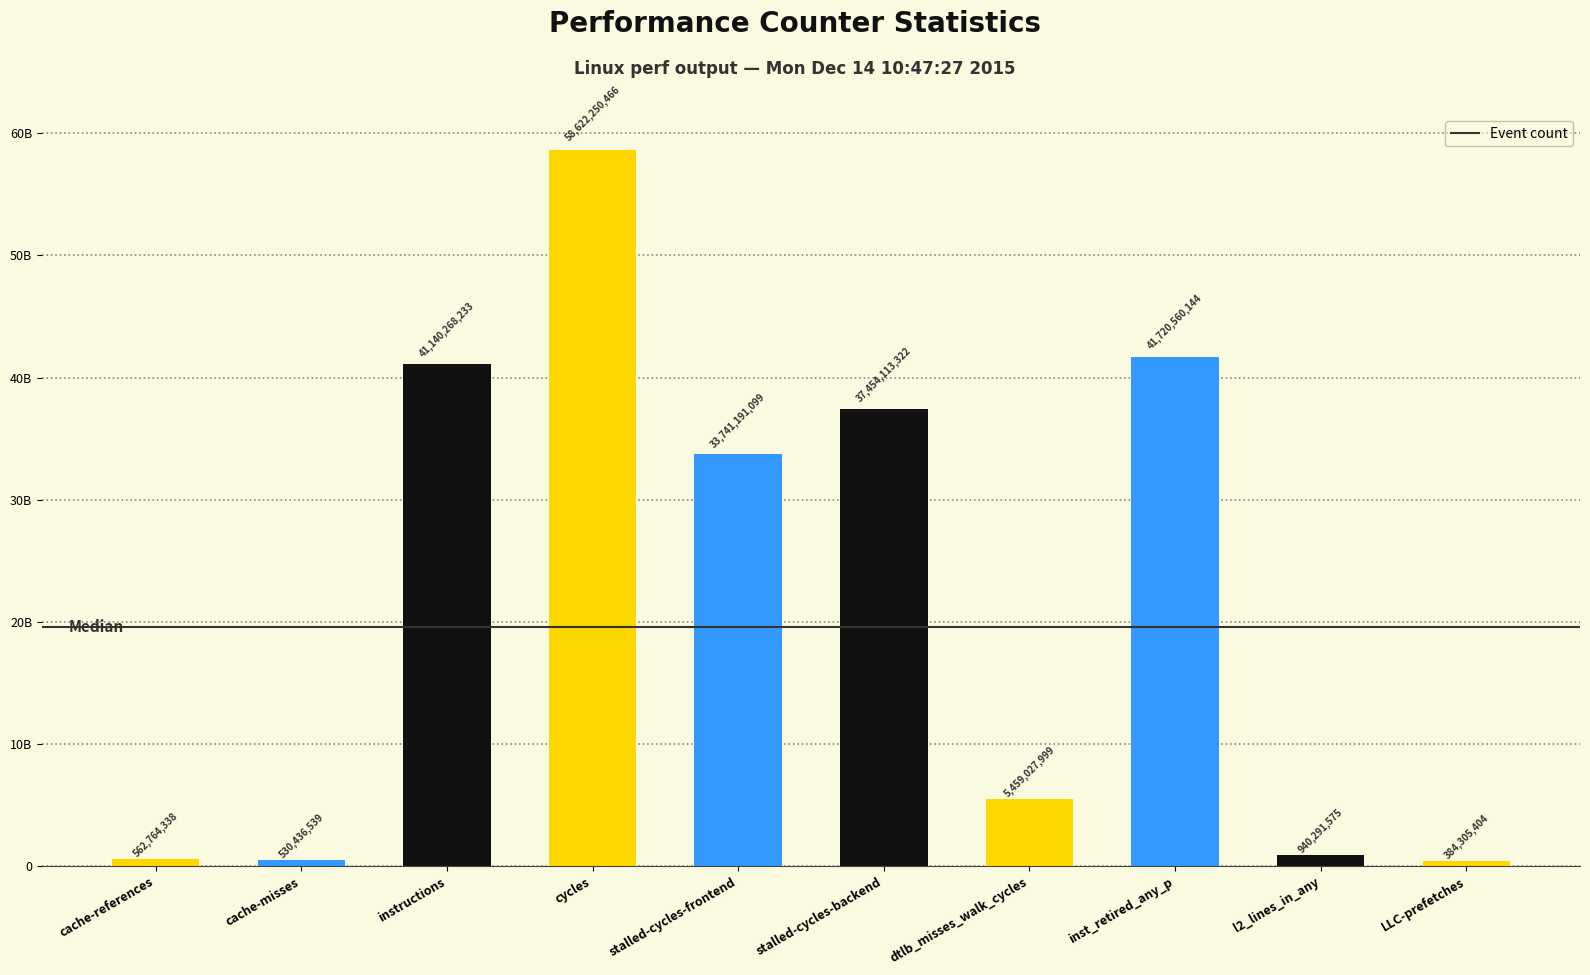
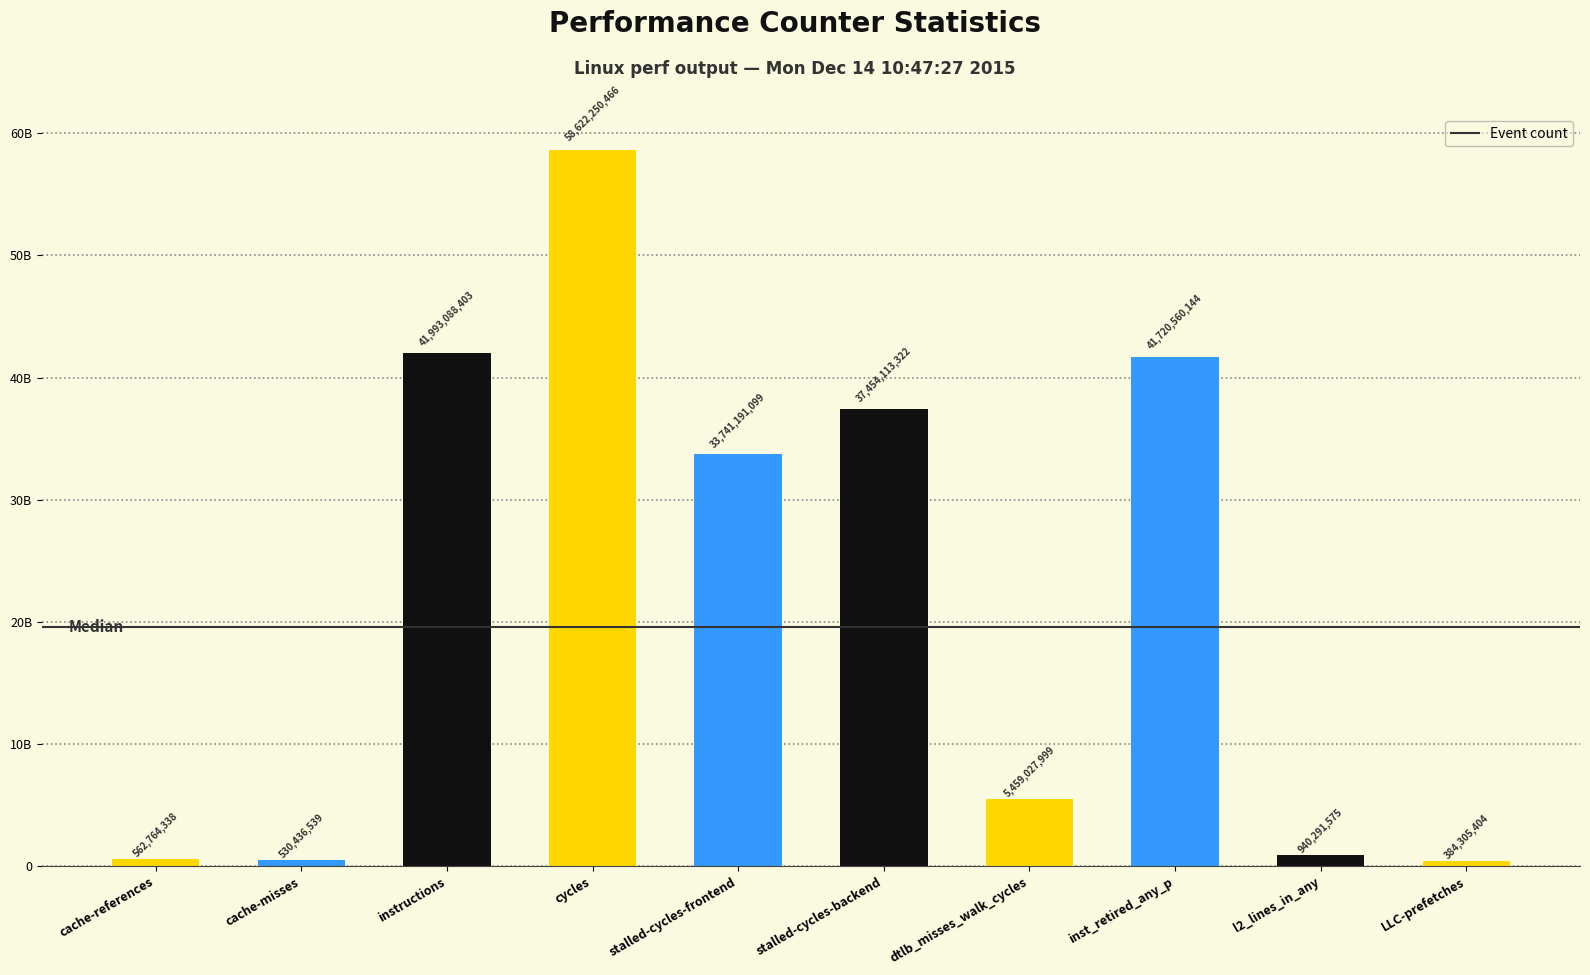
  {
    "cache-references": "562,764,338",
    "cache-misses": "530,436,539",
-   "instructions": "41,140,268,233",
+   "instructions": "41,993,088,403",
    "cycles": "58,622,250,466",
    "stalled-cycles-frontend": "33,741,191,099",
    "stalled-cycles-backend": "37,454,113,322",
    "dtlb_misses_walk_cycles": "5,459,027,999",
    "inst_retired_any_p": "41,720,560,144",
    "l2_lines_in_any": "940,291,575",
    "LLC-prefetches": "384,305,404"
  }
